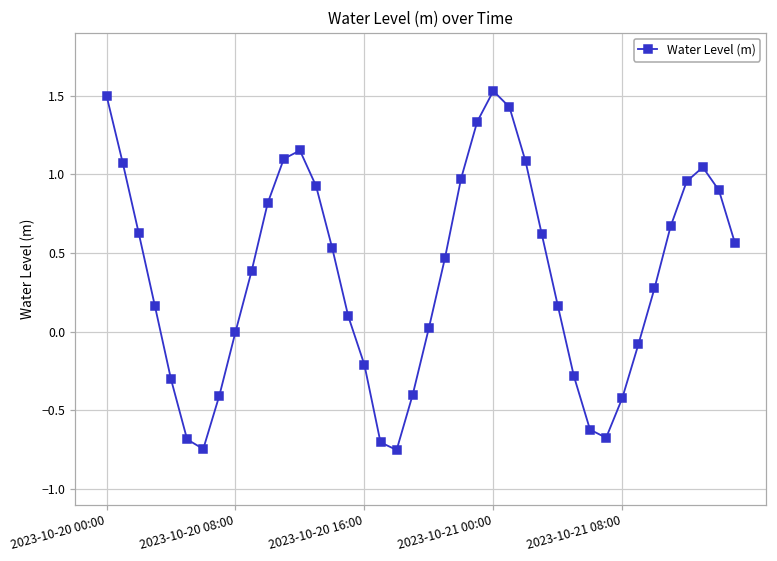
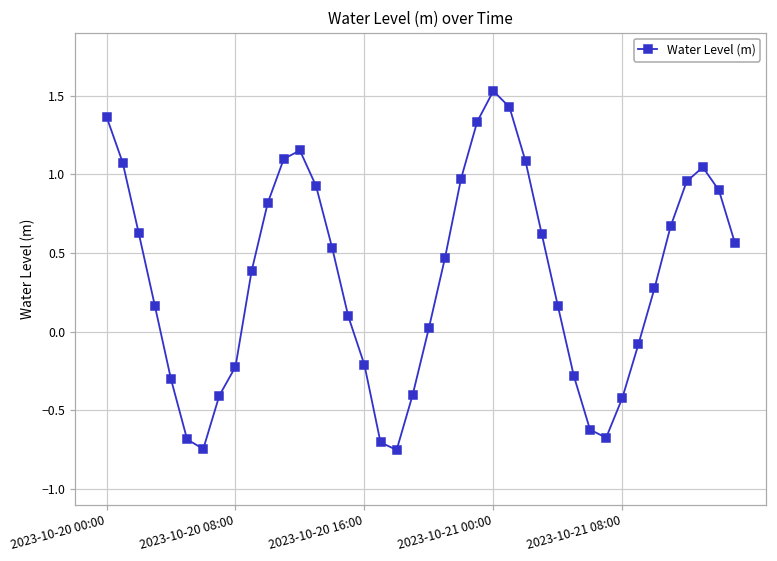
  {
-   "2023-10-20 00:00": 1.50,
-   "2023-10-20 08:00": 0.00,
+   "2023-10-20 00:00": 1.37,
+   "2023-10-20 08:00": -0.22,
    "2023-10-20 16:00": -0.21,
    "2023-10-21 00:00": 1.53,
    "2023-10-21 08:00": -0.42
  }
